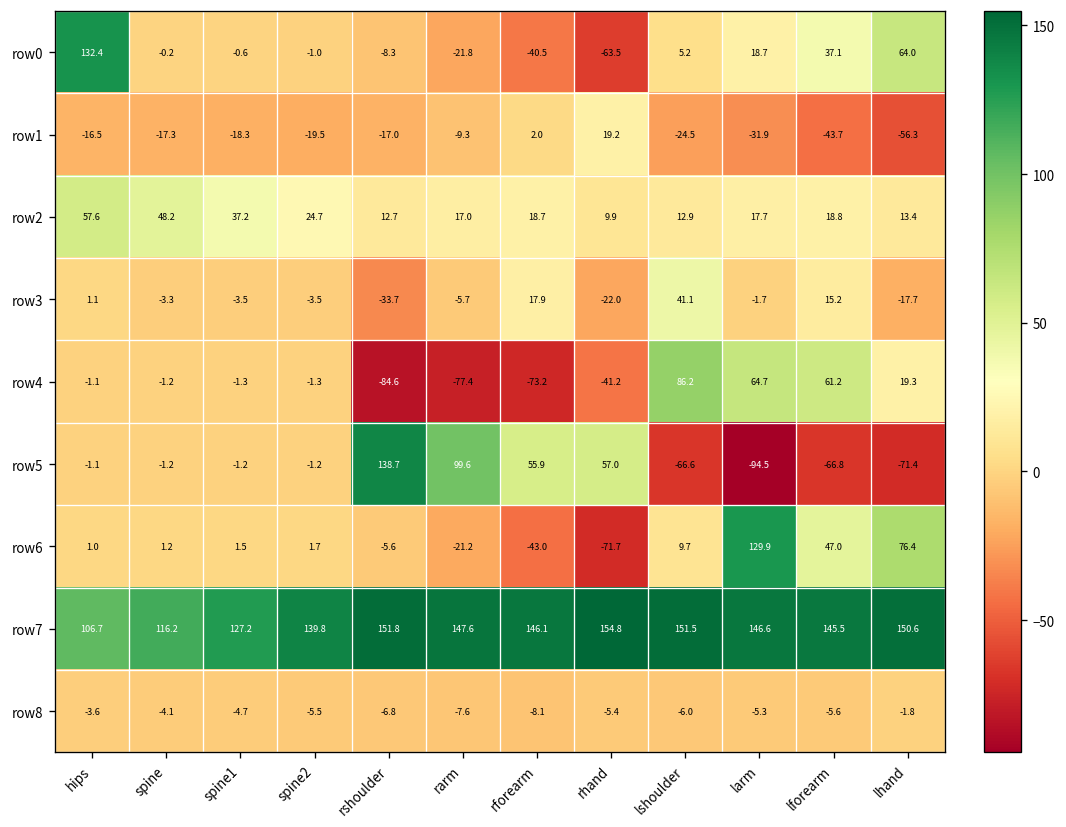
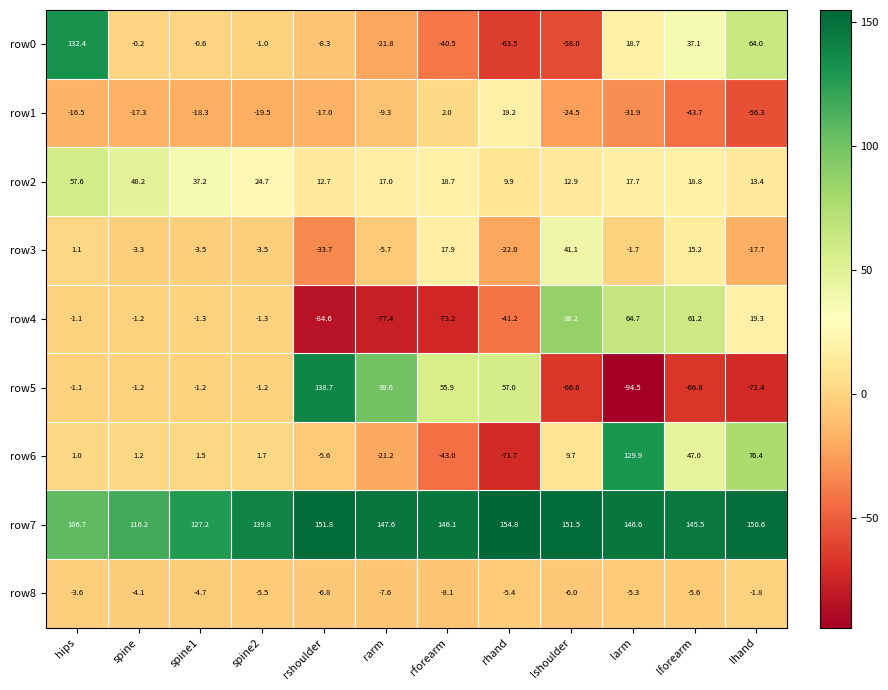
  {
    "row0": {
      "hips": 132.4,
      "spine": -0.2,
      "spine1": -0.6,
      "spine2": -1.0,
      "rshoulder": -8.3,
      "rarm": -21.8,
      "rforearm": -40.5,
      "rhand": -63.5,
-     "lshoulder": 5.2,
+     "lshoulder": -58.0,
      "larm": 18.7,
      "lforearm": 37.1,
      "lhand": 64.0
    },
    "row1": {
      "hips": -16.5,
      "spine": -17.3,
      "spine1": -18.3,
      "spine2": -19.5,
      "rshoulder": -17.0,
      "rarm": -9.3,
      "rforearm": 2.0,
      "rhand": 19.2,
      "lshoulder": -24.5,
      "larm": -31.9,
      "lforearm": -43.7,
      "lhand": -56.3
    },
    "row2": {
      "hips": 57.6,
      "spine": 48.2,
      "spine1": 37.2,
      "spine2": 24.7,
      "rshoulder": 12.7,
      "rarm": 17.0,
      "rforearm": 18.7,
      "rhand": 9.9,
      "lshoulder": 12.9,
      "larm": 17.7,
      "lforearm": 18.8,
      "lhand": 13.4
    },
    "row3": {
      "hips": 1.1,
      "spine": -3.3,
      "spine1": -3.5,
      "spine2": -3.5,
      "rshoulder": -33.7,
      "rarm": -5.7,
      "rforearm": 17.9,
      "rhand": -22.0,
      "lshoulder": 41.1,
      "larm": -1.7,
      "lforearm": 15.2,
      "lhand": -17.7
    },
    "row4": {
      "hips": -1.1,
      "spine": -1.2,
      "spine1": -1.3,
      "spine2": -1.3,
      "rshoulder": -84.6,
      "rarm": -77.4,
      "rforearm": -73.2,
      "rhand": -41.2,
      "lshoulder": 86.2,
      "larm": 64.7,
      "lforearm": 61.2,
      "lhand": 19.3
    },
    "row5": {
      "hips": -1.1,
      "spine": -1.2,
      "spine1": -1.2,
      "spine2": -1.2,
      "rshoulder": 138.7,
      "rarm": 99.6,
      "rforearm": 55.9,
      "rhand": 57.0,
      "lshoulder": -66.6,
      "larm": -94.5,
      "lforearm": -66.8,
      "lhand": -71.4
    },
    "row6": {
      "hips": 1.0,
      "spine": 1.2,
      "spine1": 1.5,
      "spine2": 1.7,
      "rshoulder": -5.6,
      "rarm": -21.2,
      "rforearm": -43.0,
      "rhand": -71.7,
      "lshoulder": 9.7,
      "larm": 129.9,
      "lforearm": 47.0,
      "lhand": 76.4
    },
    "row7": {
      "hips": 106.7,
      "spine": 116.2,
      "spine1": 127.2,
      "spine2": 139.8,
      "rshoulder": 151.8,
      "rarm": 147.6,
      "rforearm": 146.1,
      "rhand": 154.8,
      "lshoulder": 151.5,
      "larm": 146.6,
      "lforearm": 145.5,
      "lhand": 150.6
    },
    "row8": {
      "hips": -3.6,
      "spine": -4.1,
      "spine1": -4.7,
      "spine2": -5.5,
      "rshoulder": -6.8,
      "rarm": -7.6,
      "rforearm": -8.1,
      "rhand": -5.4,
      "lshoulder": -6.0,
      "larm": -5.3,
      "lforearm": -5.6,
      "lhand": -1.8
    }
  }
